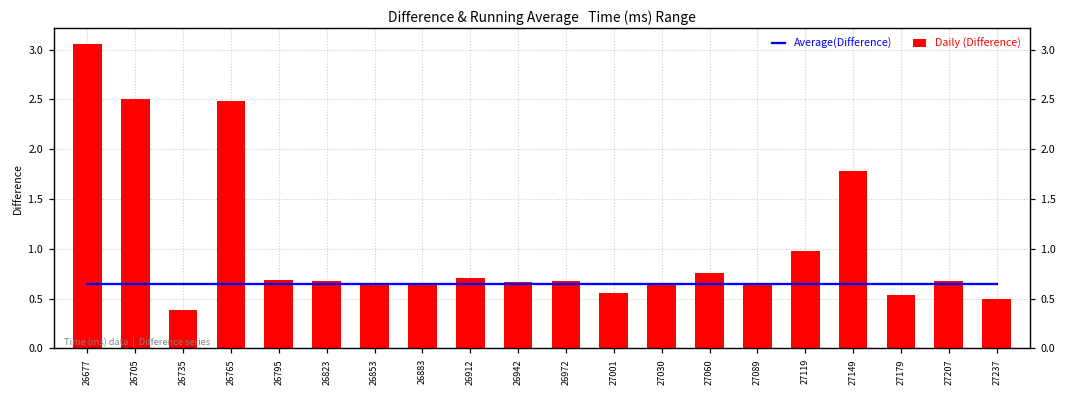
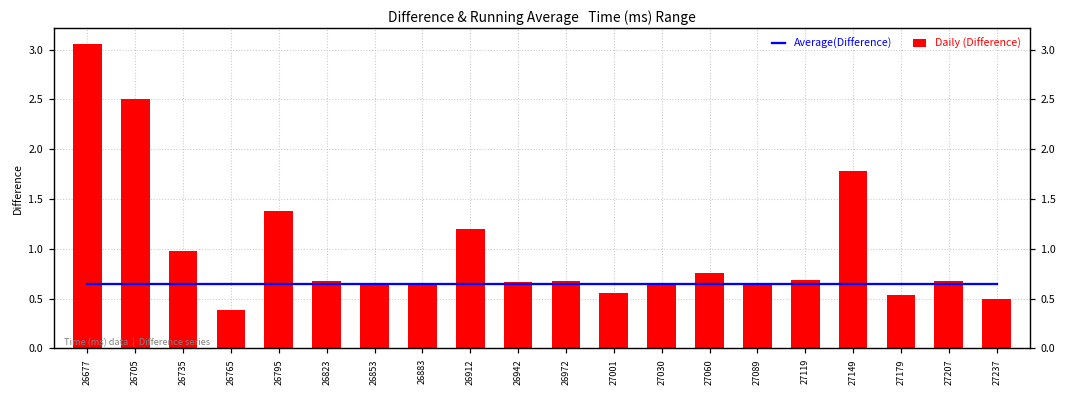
  {
    "Average(Difference)": {
      "26677": 0.6,
      "26705": 0.6,
      "26735": 0.6,
      "26765": 0.6,
      "26795": 0.6,
      "26823": 0.6,
      "26853": 0.6,
      "26883": 0.6,
      "26912": 0.6,
      "26942": 0.6,
      "26972": 0.6,
      "27001": 0.6,
      "27030": 0.6,
      "27060": 0.6,
      "27089": 0.6,
      "27119": 0.6,
      "27149": 0.6,
      "27179": 0.6,
      "27207": 0.6,
      "27237": 0.6
    },
    "Daily (Difference)": {
      "26677": 3.1,
      "26705": 2.5,
-     "26735": 0.4,
-     "26765": 2.5,
-     "26795": 0.7,
+     "26735": 1.0,
+     "26765": 0.4,
+     "26795": 1.4,
      "26823": 0.7,
      "26853": 0.7,
      "26883": 0.7,
-     "26912": 0.7,
+     "26912": 1.2,
      "26942": 0.7,
      "26972": 0.7,
      "27001": 0.6,
      "27030": 0.7,
      "27060": 0.8,
      "27089": 0.7,
-     "27119": 1.0,
+     "27119": 0.7,
      "27149": 1.8,
      "27179": 0.5,
      "27207": 0.7,
      "27237": 0.5
    }
  }
